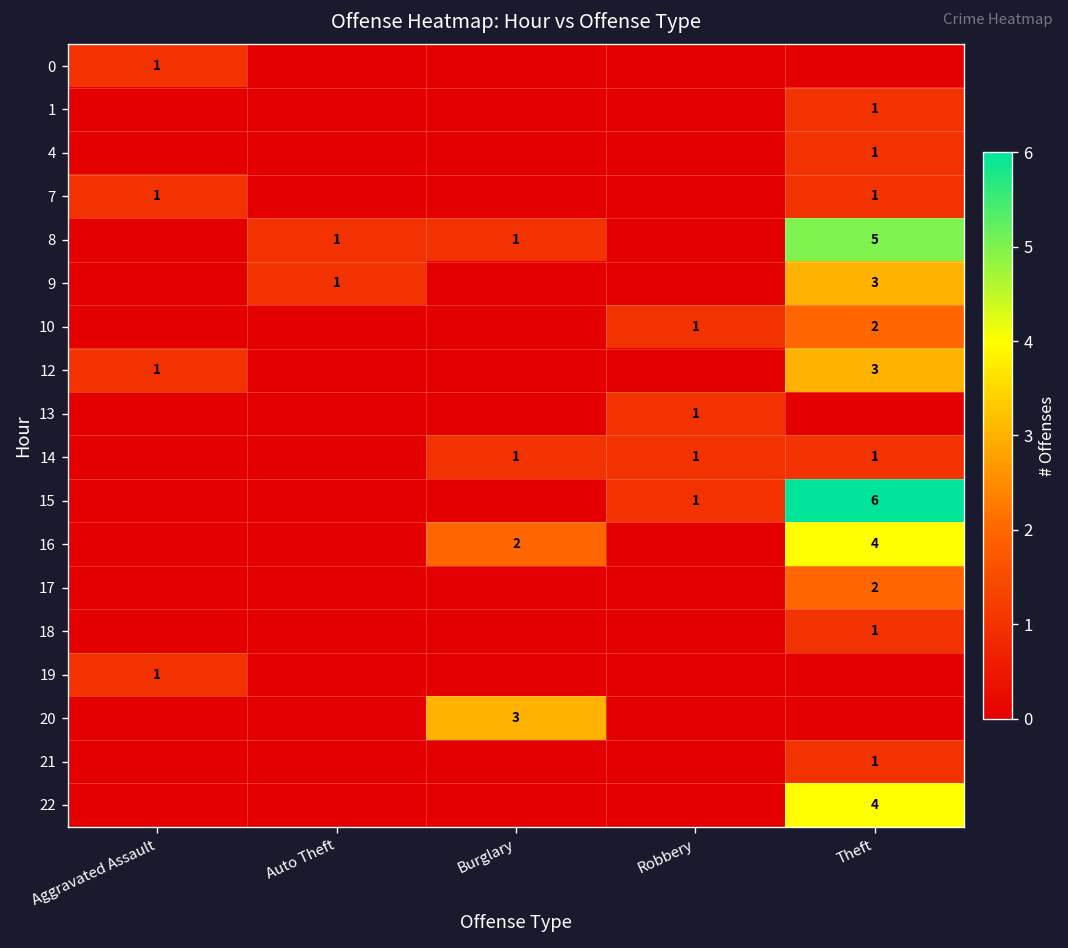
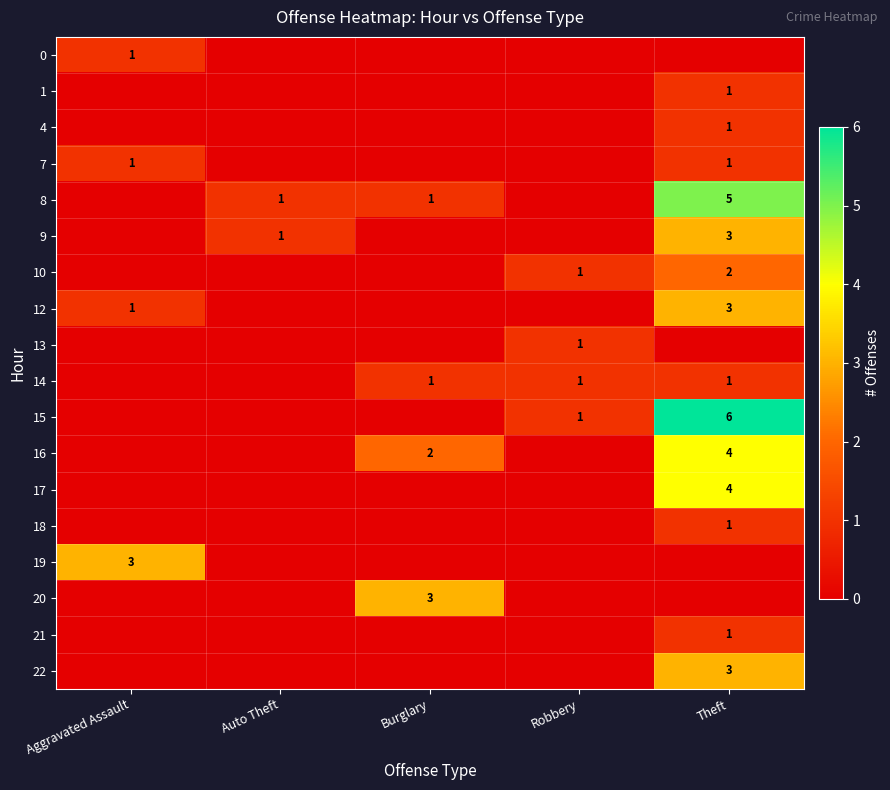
  {
    "0": {
      "Aggravated Assault": 1
    },
    "1": {
      "Theft": 1
    },
    "4": {
      "Theft": 1
    },
    "7": {
      "Aggravated Assault": 1,
      "Theft": 1
    },
    "8": {
      "Auto Theft": 1,
      "Burglary": 1,
      "Theft": 5
    },
    "9": {
      "Auto Theft": 1,
      "Theft": 3
    },
    "10": {
      "Robbery": 1,
      "Theft": 2
    },
    "12": {
      "Aggravated Assault": 1,
      "Theft": 3
    },
    "13": {
      "Robbery": 1
    },
    "14": {
      "Burglary": 1,
      "Robbery": 1,
      "Theft": 1
    },
    "15": {
      "Robbery": 1,
      "Theft": 6
    },
    "16": {
      "Burglary": 2,
      "Theft": 4
    },
    "17": {
-     "Theft": 2
+     "Theft": 4
    },
    "18": {
      "Theft": 1
    },
    "19": {
-     "Aggravated Assault": 1
+     "Aggravated Assault": 3
    },
    "20": {
      "Burglary": 3
    },
    "21": {
      "Theft": 1
    },
    "22": {
-     "Theft": 4
+     "Theft": 3
    }
  }
